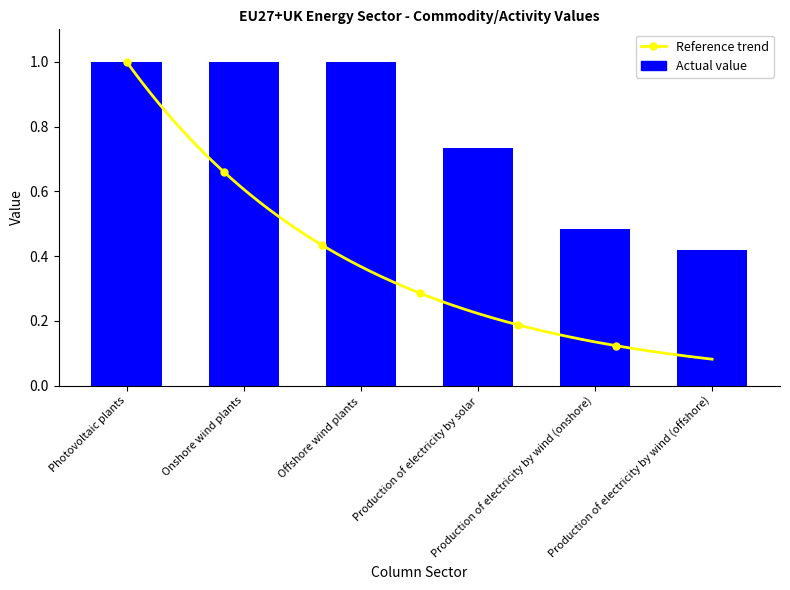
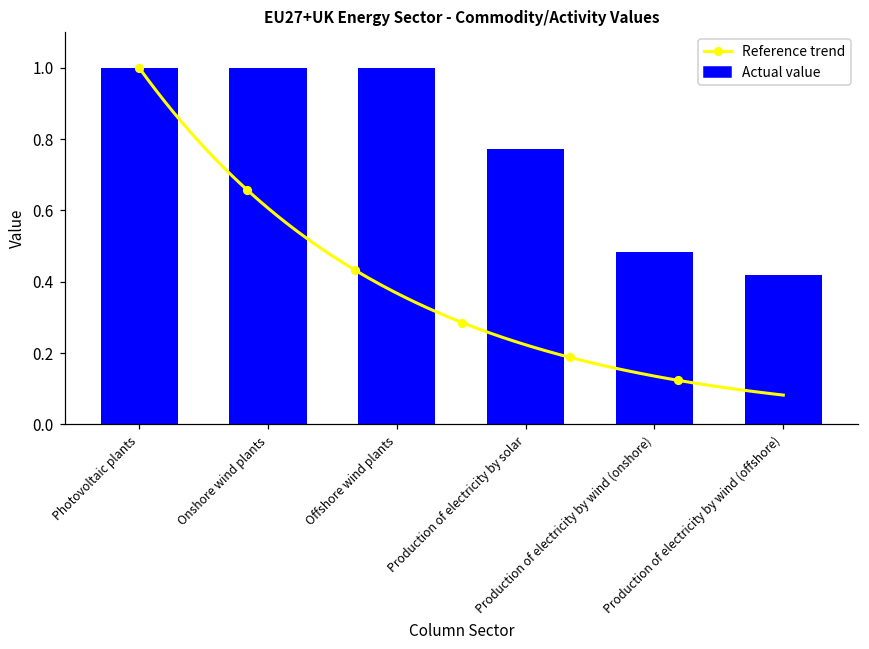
  {
    "Actual value": {
      "Photovoltaic plants": 1.00,
      "Onshore wind plants": 1.00,
      "Offshore wind plants": 1.00,
-     "Production of electricity by solar": 0.73,
+     "Production of electricity by solar": 0.77,
      "Production of electricity by wind (onshore)": 0.48,
      "Production of electricity by wind (offshore)": 0.42
    },
    "Reference trend": {
      "Photovoltaic plants": 1.00,
      "Production of electricity by wind (offshore)": 0.08
    }
  }
